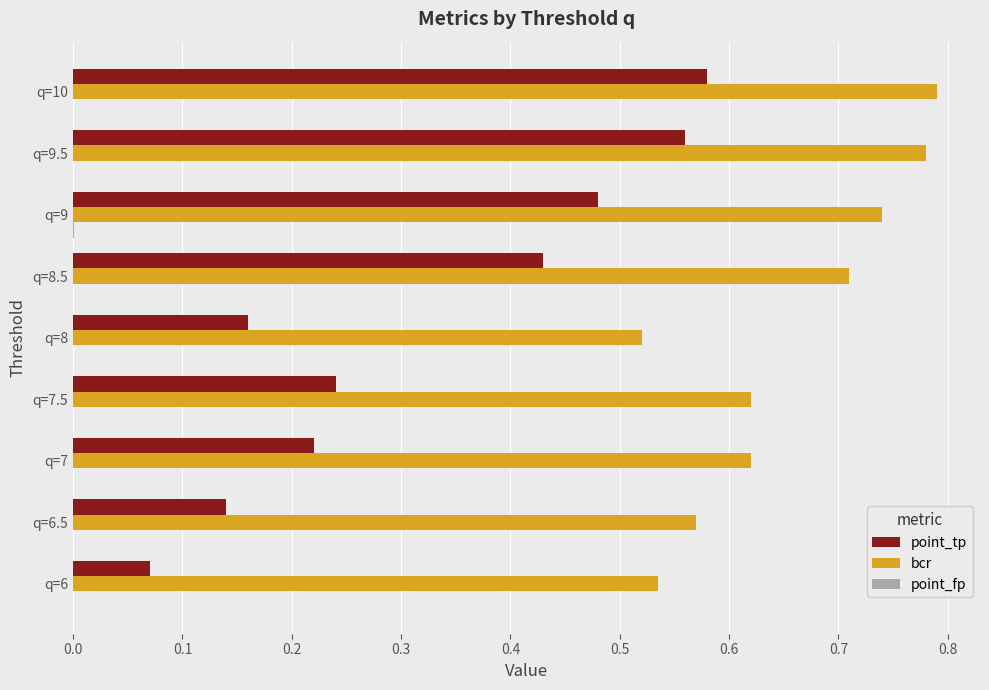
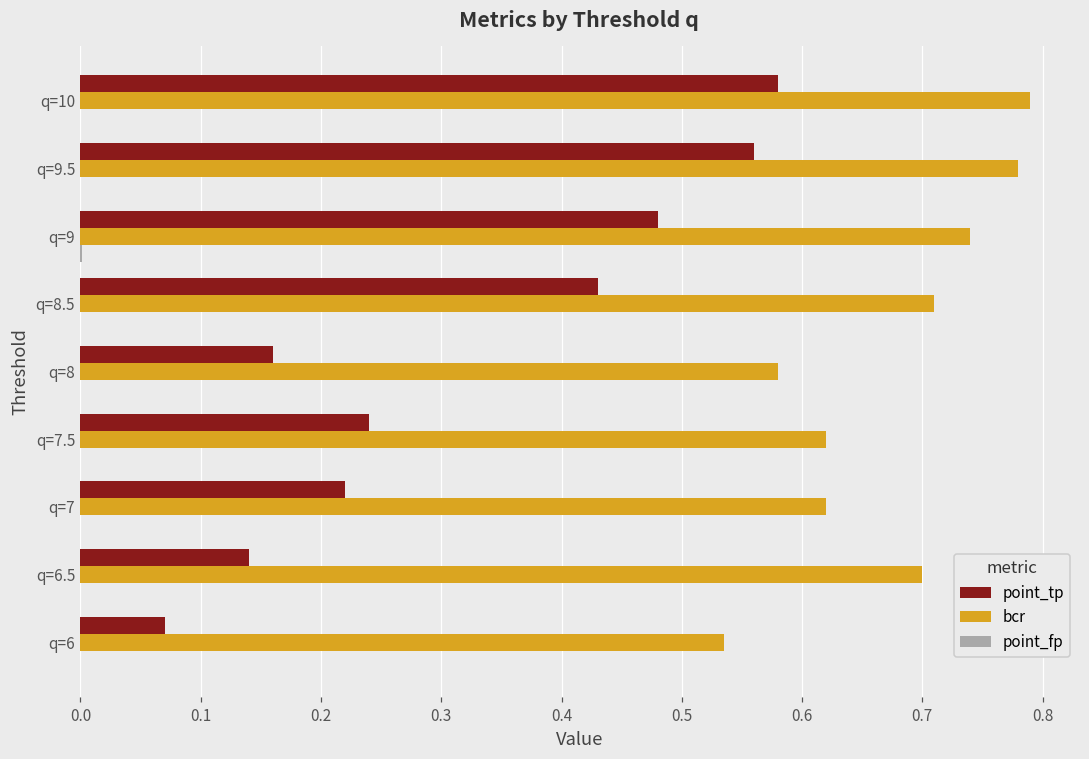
  {
    "point_tp": {
      "q=10": 0.58,
      "q=9.5": 0.56,
      "q=9": 0.48,
      "q=8.5": 0.43,
      "q=8": 0.16,
      "q=7.5": 0.24,
      "q=7": 0.22,
      "q=6.5": 0.14,
      "q=6": 0.07
    },
    "bcr": {
      "q=10": 0.79,
      "q=9.5": 0.78,
      "q=9": 0.74,
      "q=8.5": 0.71,
-     "q=8": 0.52,
+     "q=8": 0.58,
      "q=7.5": 0.62,
      "q=7": 0.62,
-     "q=6.5": 0.57,
+     "q=6.5": 0.70,
      "q=6": 0.535
    },
    "point_fp": {
      "q=10": 0.00,
      "q=9.5": 0.00,
      "q=8.5": 0.00,
      "q=8": 0.00,
      "q=7.5": 0.00,
      "q=7": 0.00,
      "q=6.5": 0.00,
      "q=6": 0.00
    }
  }
